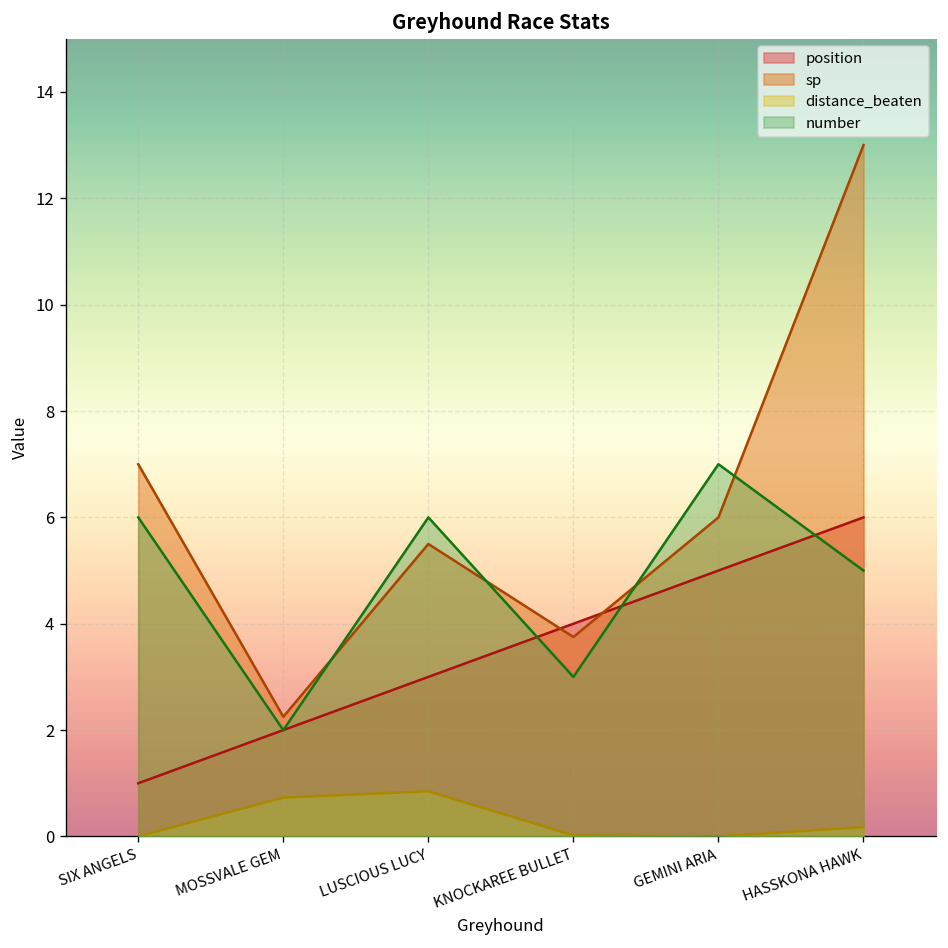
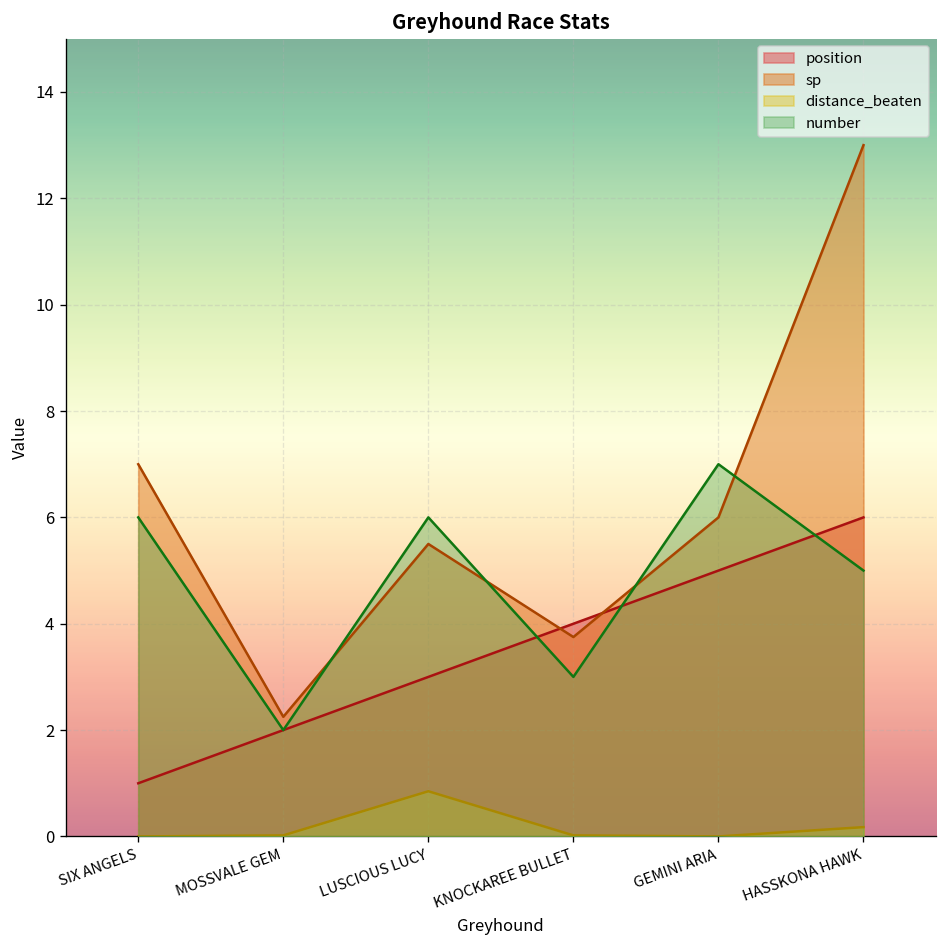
  {
    "distance_beaten": {
      "SIX ANGELS": 0.0,
-     "MOSSVALE GEM": 0.7,
+     "MOSSVALE GEM": 0.0,
      "LUSCIOUS LUCY": 0.9,
      "KNOCKAREE BULLET": 0.0,
      "GEMINI ARIA": 0.0,
      "HASSKONA HAWK": 0.2
    },
    "number": {
      "SIX ANGELS": 6.0,
      "LUSCIOUS LUCY": 6.0,
      "KNOCKAREE BULLET": 3.0,
      "GEMINI ARIA": 7.0,
      "HASSKONA HAWK": 5.0
    }
  }
